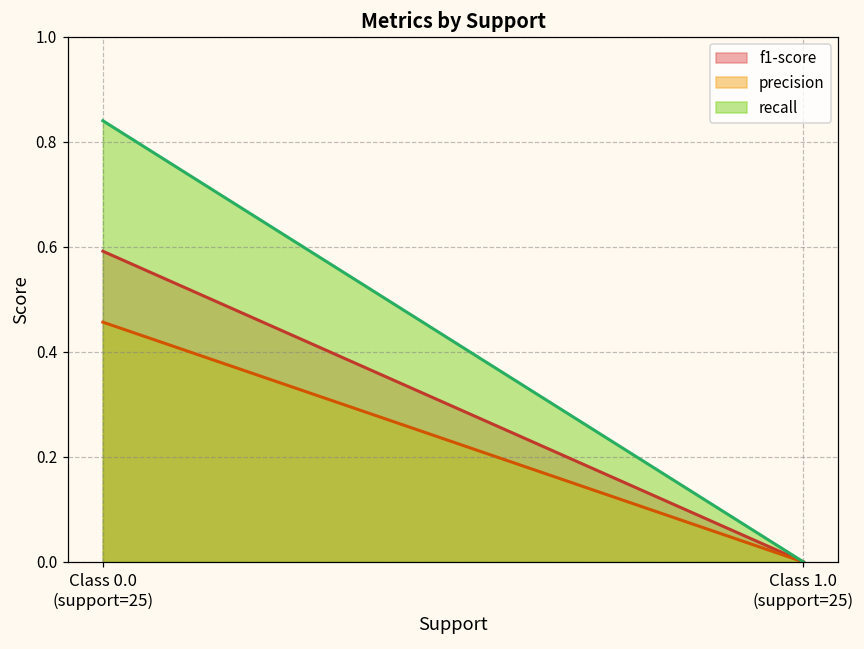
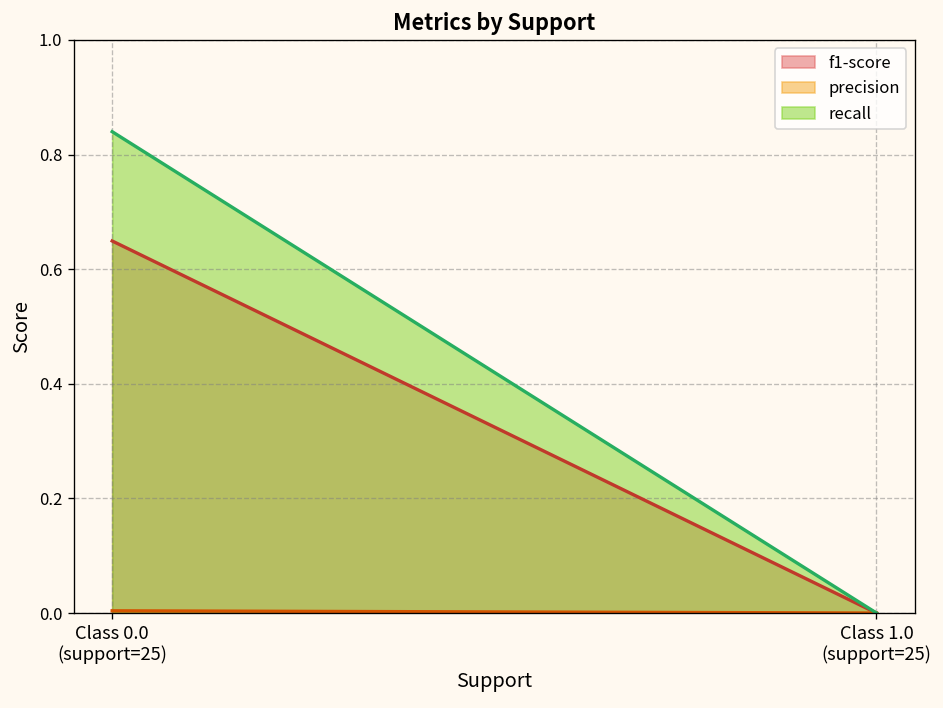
  {
    "f1-score": {
-     "Class 0.0 (support=25)": 0.59
+     "Class 0.0 (support=25)": 0.65
    },
    "precision": {
-     "Class 0.0 (support=25)": 0.46
+     "Class 0.0 (support=25)": 0.00
    },
    "recall": {
      "Class 0.0 (support=25)": 0.84
    }
  }
